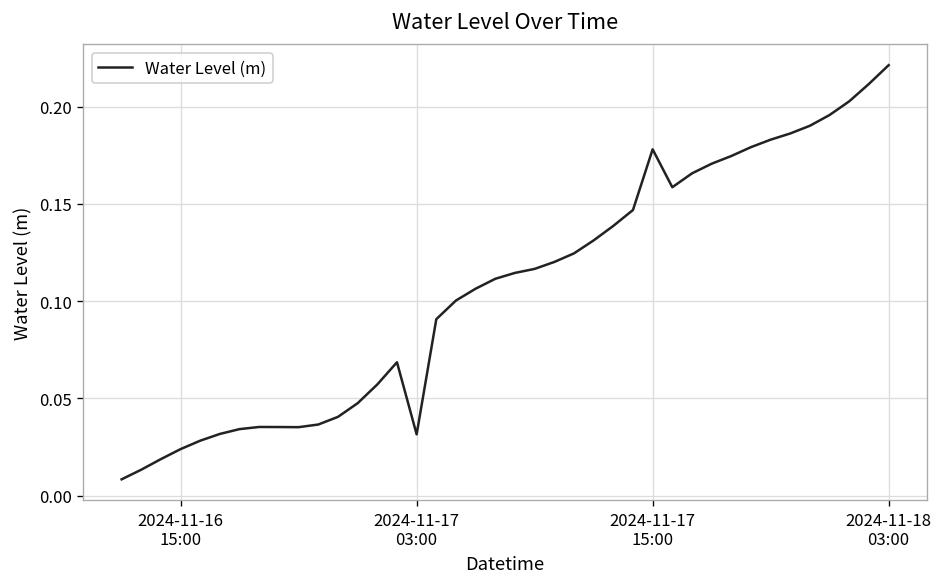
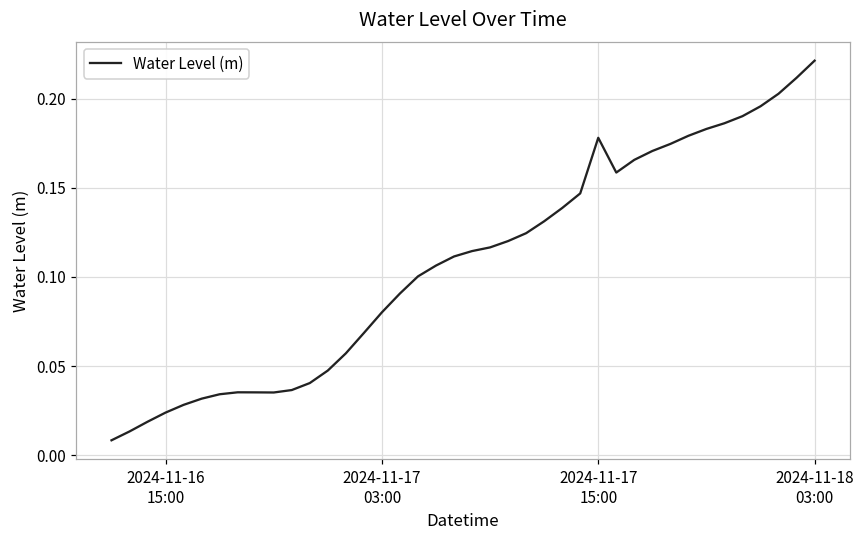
  {
    "2024-11-16 15:00": 0.024,
-   "2024-11-17 03:00": 0.031,
+   "2024-11-17 03:00": 0.080,
    "2024-11-17 15:00": 0.178,
    "2024-11-18 03:00": 0.221
  }
